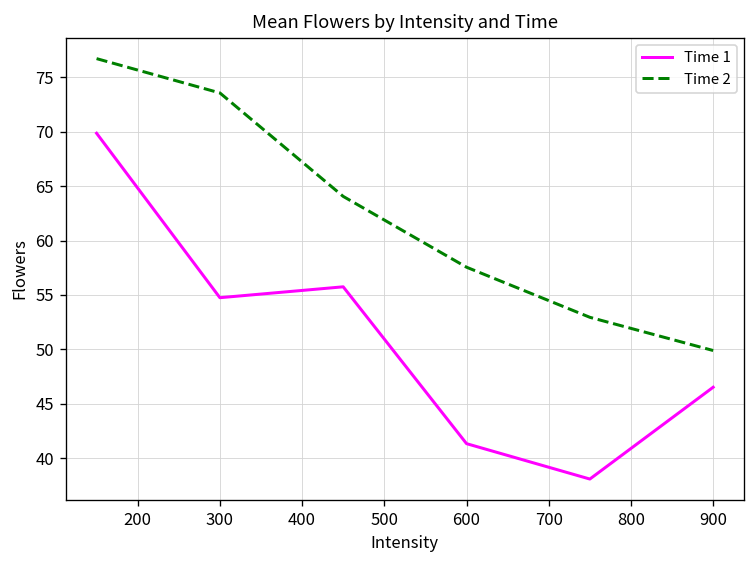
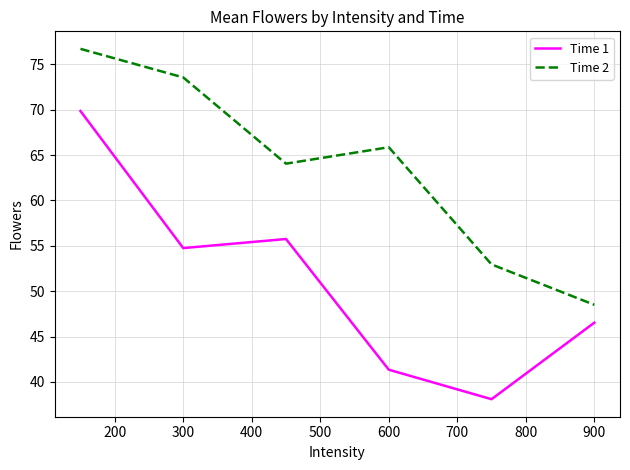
  {
    "Time 1": {
      "300": 55,
      "600": 41,
      "900": 47
    },
    "Time 2": {
      "300": 74,
-     "600": 58,
-     "900": 50
+     "600": 66,
+     "900": 49
    }
  }
